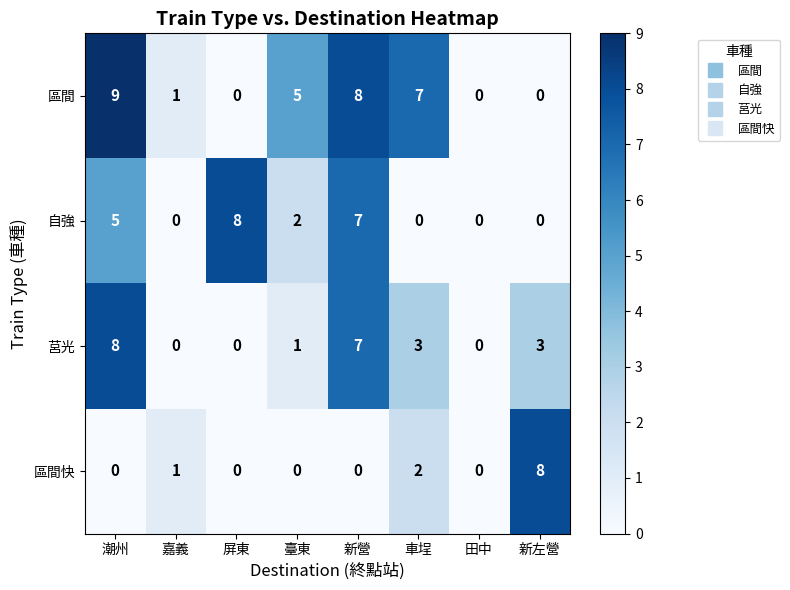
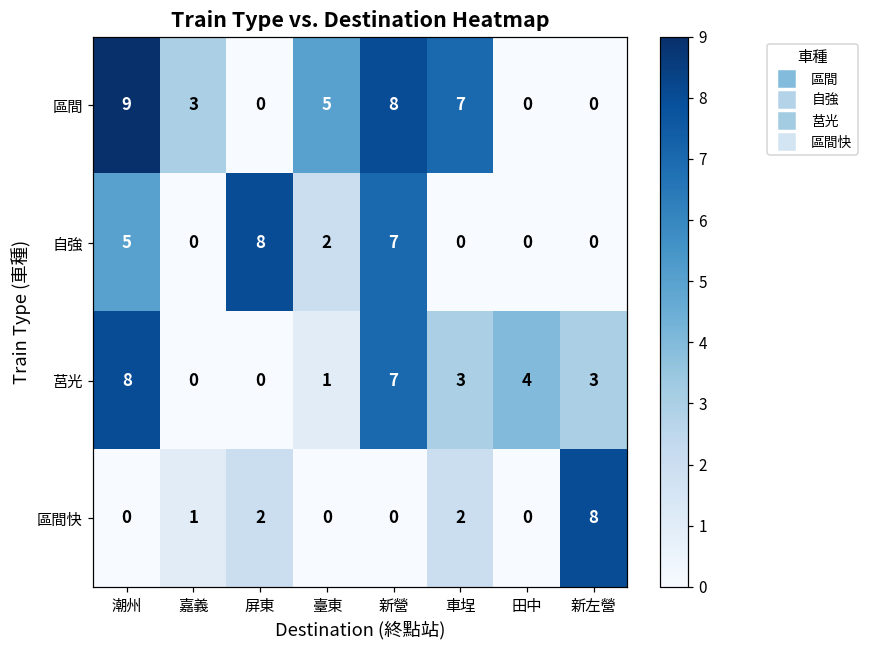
  {
    "區間": {
      "潮州": 9,
-     "嘉義": 1,
+     "嘉義": 3,
      "屏東": 0,
      "臺東": 5,
      "新營": 8,
      "車埕": 7,
      "田中": 0,
      "新左營": 0
    },
    "自強": {
      "潮州": 5,
      "嘉義": 0,
      "屏東": 8,
      "臺東": 2,
      "新營": 7,
      "車埕": 0,
      "田中": 0,
      "新左營": 0
    },
    "莒光": {
      "潮州": 8,
      "嘉義": 0,
      "屏東": 0,
      "臺東": 1,
      "新營": 7,
      "車埕": 3,
-     "田中": 0,
+     "田中": 4,
      "新左營": 3
    },
    "區間快": {
      "潮州": 0,
      "嘉義": 1,
-     "屏東": 0,
+     "屏東": 2,
      "臺東": 0,
      "新營": 0,
      "車埕": 2,
      "田中": 0,
      "新左營": 8
    }
  }
